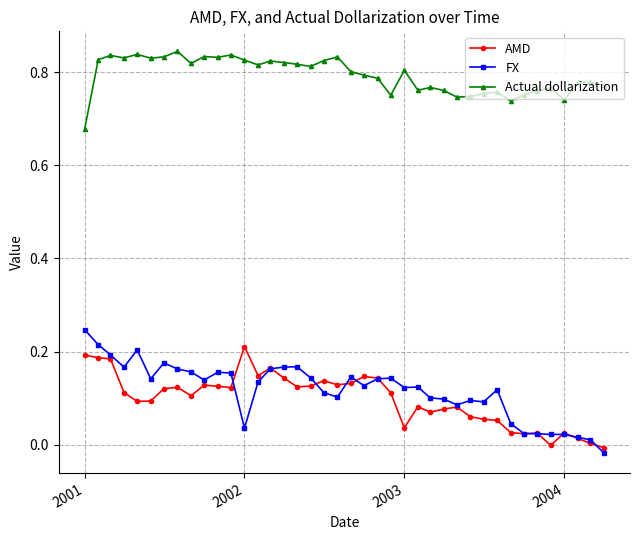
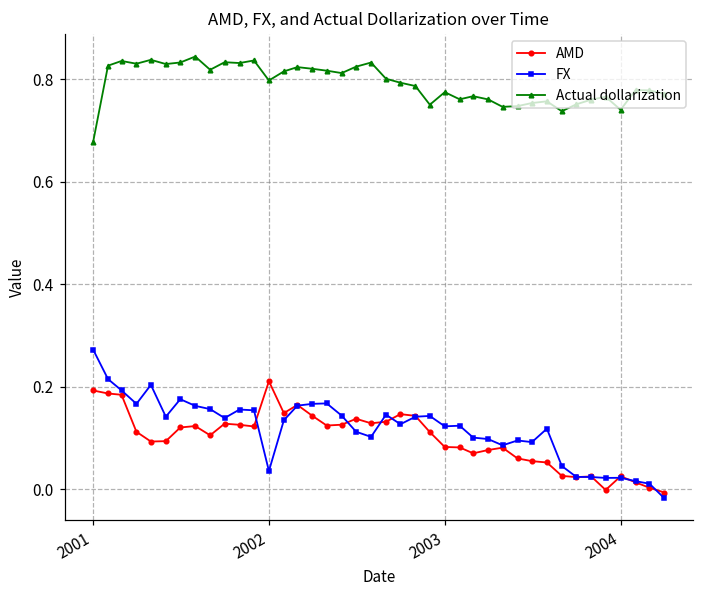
  {
    "AMD": {
      "2001": 0.19,
      "2002": 0.21,
-     "2003": 0.04
+     "2003": 0.08
    },
    "FX": {
-     "2001": 0.25,
+     "2001": 0.27,
      "2002": 0.04,
      "2003": 0.12
    },
    "Actual dollarization": {
      "2001": 0.68,
-     "2002": 0.83,
-     "2003": 0.80,
+     "2002": 0.80,
+     "2003": 0.78,
      "2004": 0.74
    }
  }
